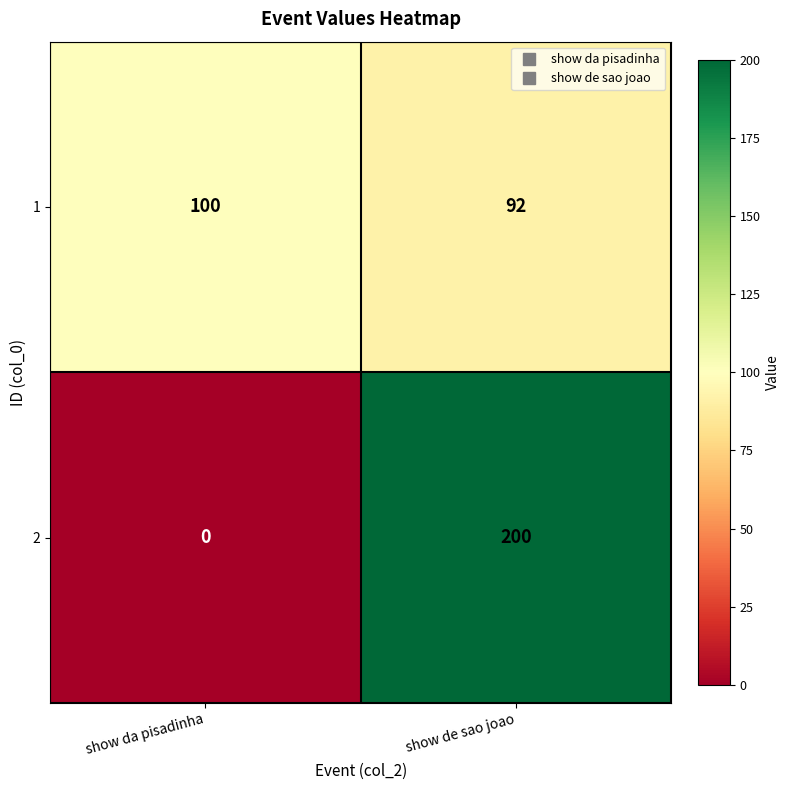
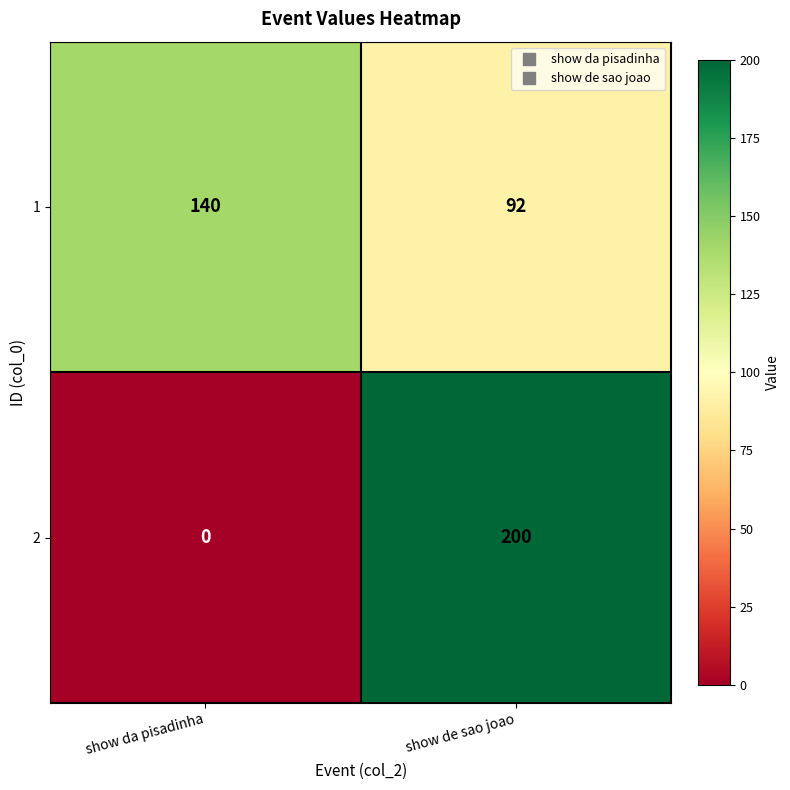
  {
    "1": {
-     "show da pisadinha": 100,
+     "show da pisadinha": 140,
      "show de sao joao": 92
    },
    "2": {
      "show da pisadinha": 0,
      "show de sao joao": 200
    }
  }
